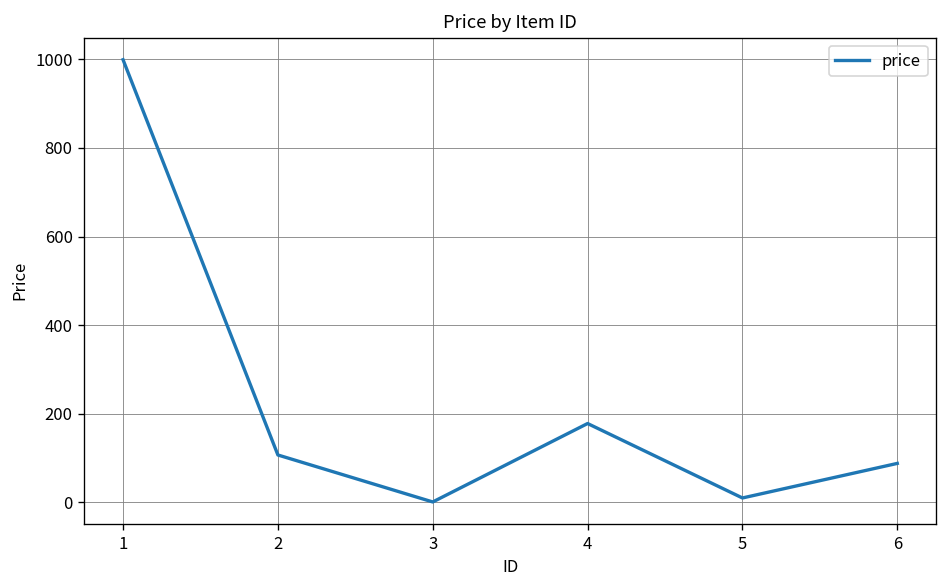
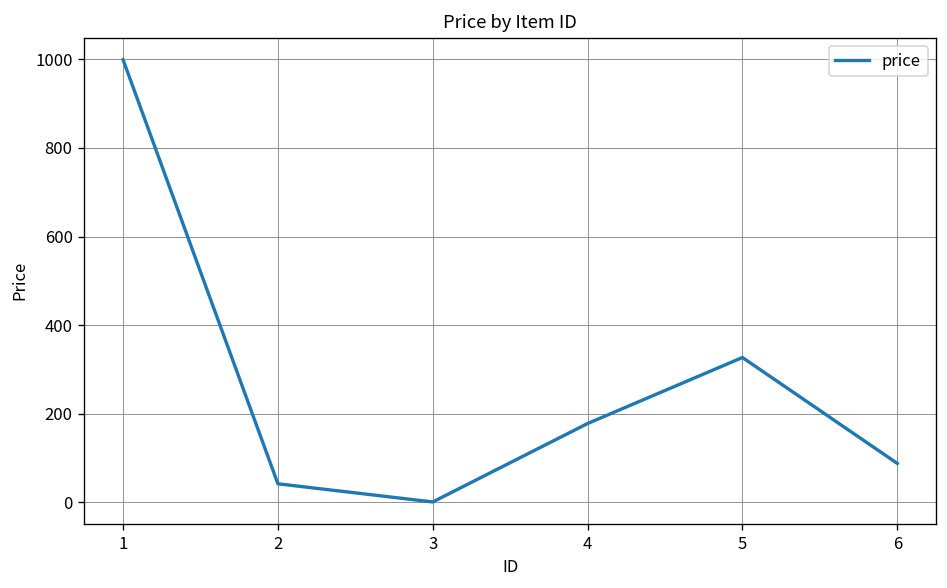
  {
    "1": 1000,
-   "2": 110,
+   "2": 40,
    "3": 0,
    "4": 180,
-   "5": 10,
+   "5": 330,
    "6": 90
  }
